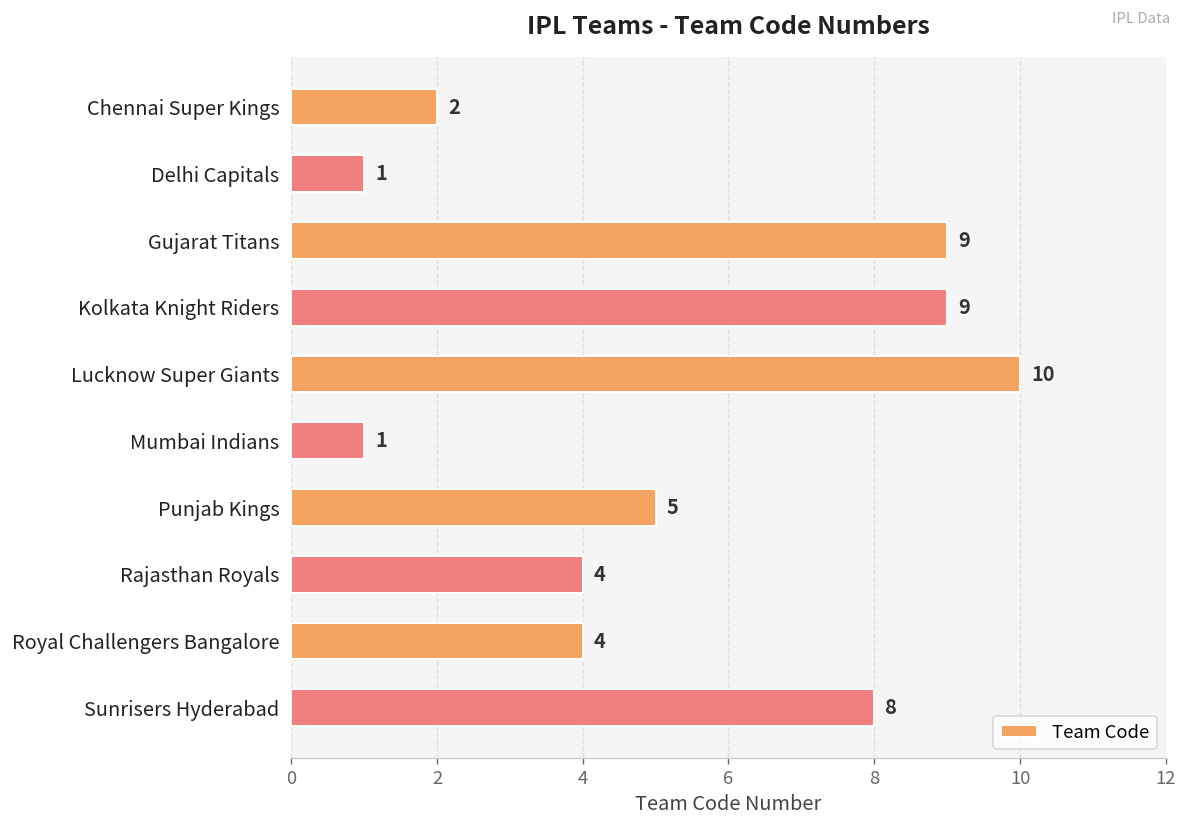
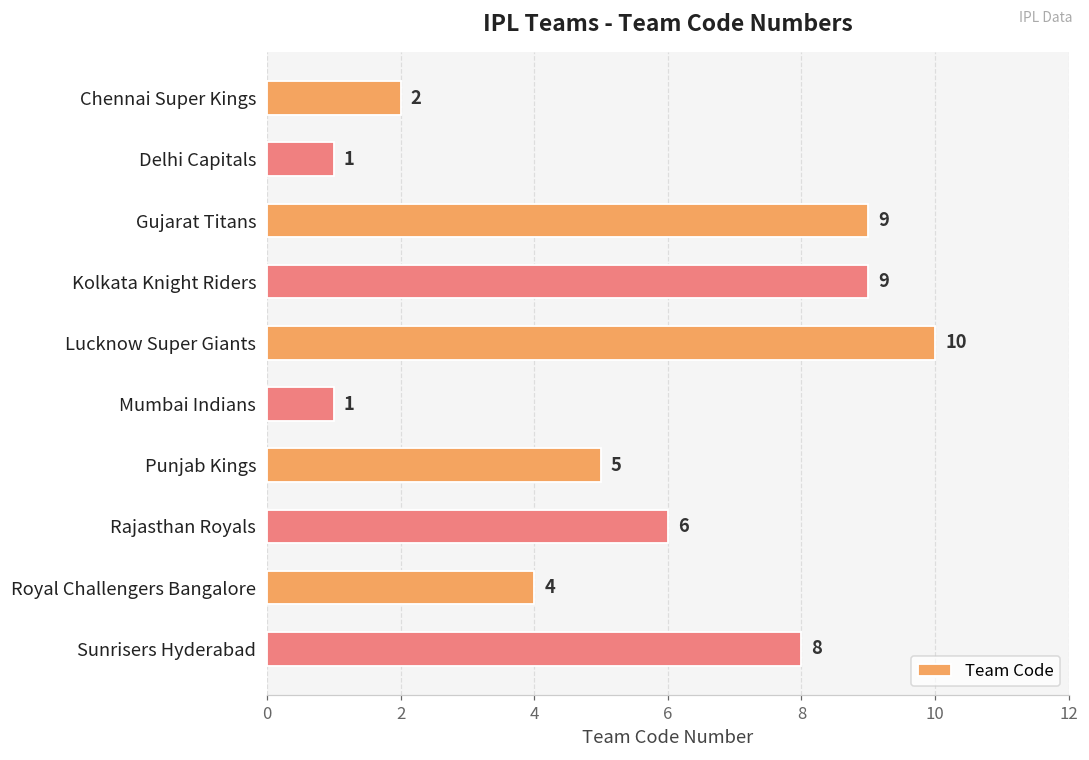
  {
    "Chennai Super Kings": 2,
    "Delhi Capitals": 1,
    "Gujarat Titans": 9,
    "Kolkata Knight Riders": 9,
    "Lucknow Super Giants": 10,
    "Mumbai Indians": 1,
    "Punjab Kings": 5,
-   "Rajasthan Royals": 4,
+   "Rajasthan Royals": 6,
    "Royal Challengers Bangalore": 4,
    "Sunrisers Hyderabad": 8
  }
